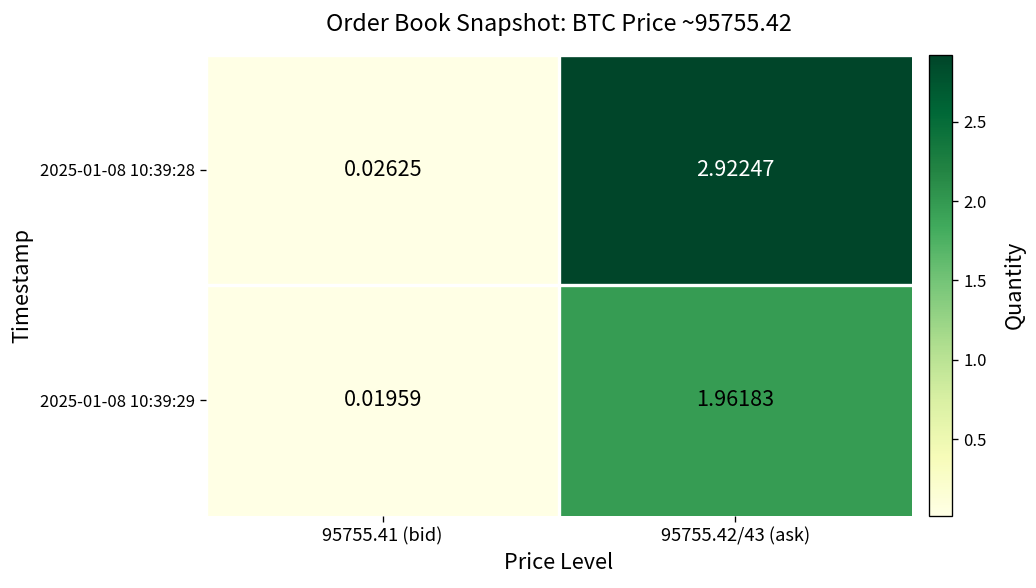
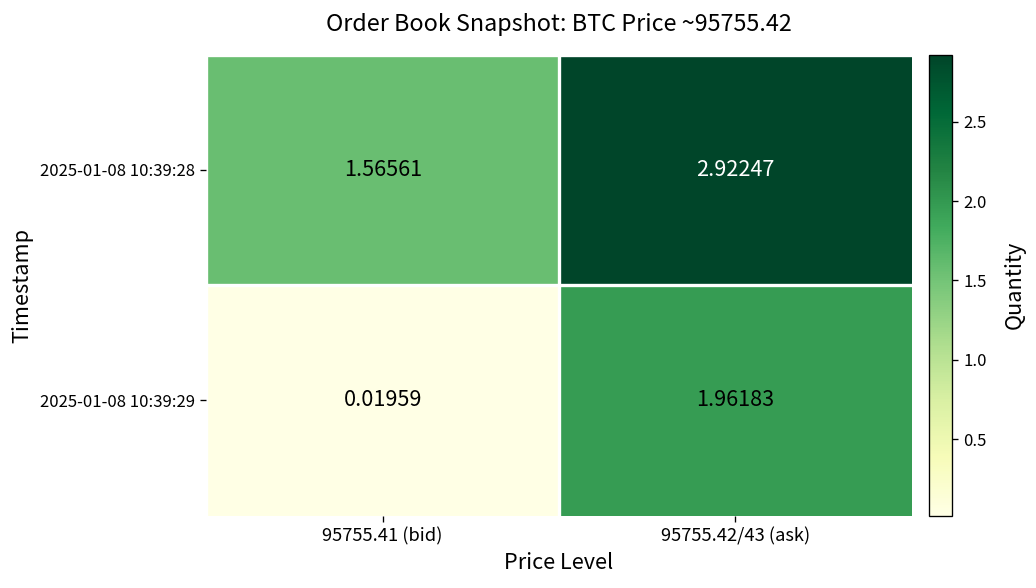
  {
    "2025-01-08 10:39:28": {
-     "95755.41 (bid)": 0.02625,
+     "95755.41 (bid)": 1.56561,
      "95755.42/43 (ask)": 2.92247
    },
    "2025-01-08 10:39:29": {
      "95755.41 (bid)": 0.01959,
      "95755.42/43 (ask)": 1.96183
    }
  }
